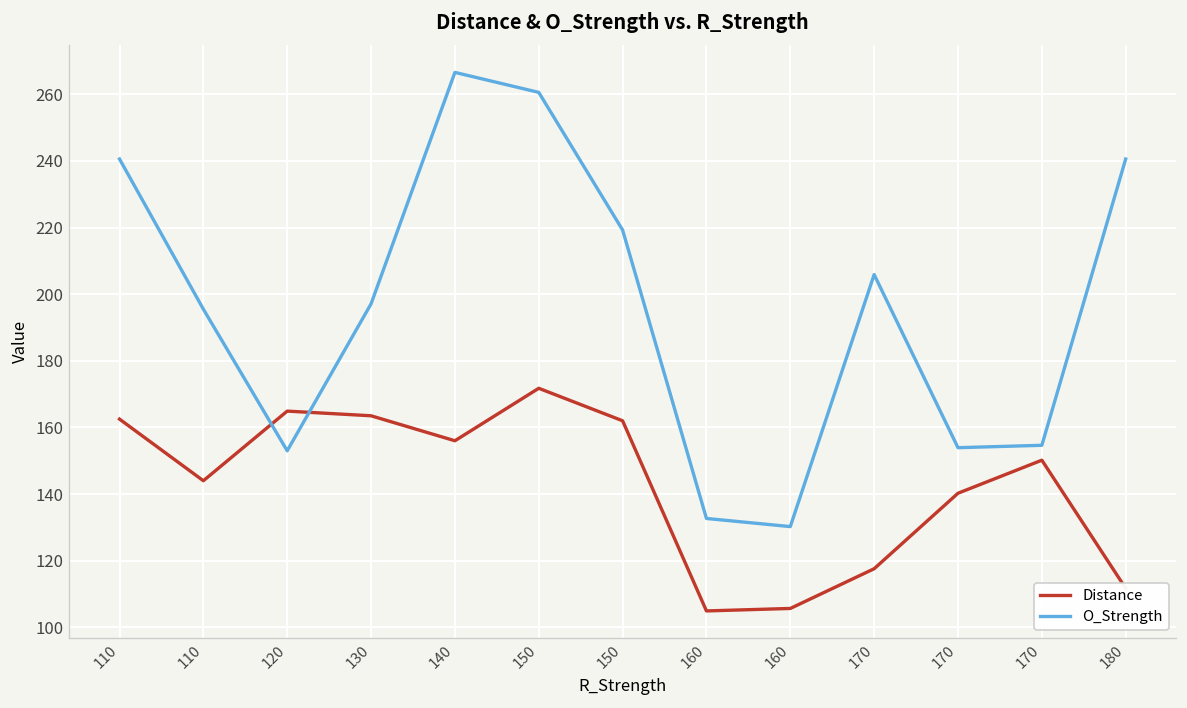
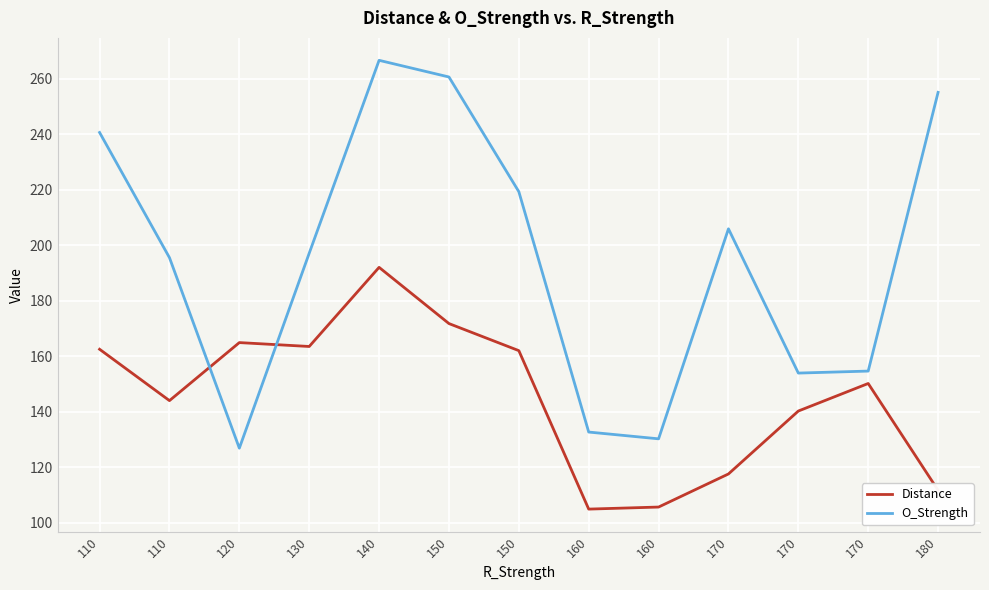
  {
    "Distance": {
      "120": 165,
      "130": 164,
-     "140": 156
+     "140": 192
    },
    "O_Strength": {
-     "120": 153,
+     "120": 127,
      "130": 197,
      "140": 267,
-     "180": 241
+     "180": 255
    }
  }
